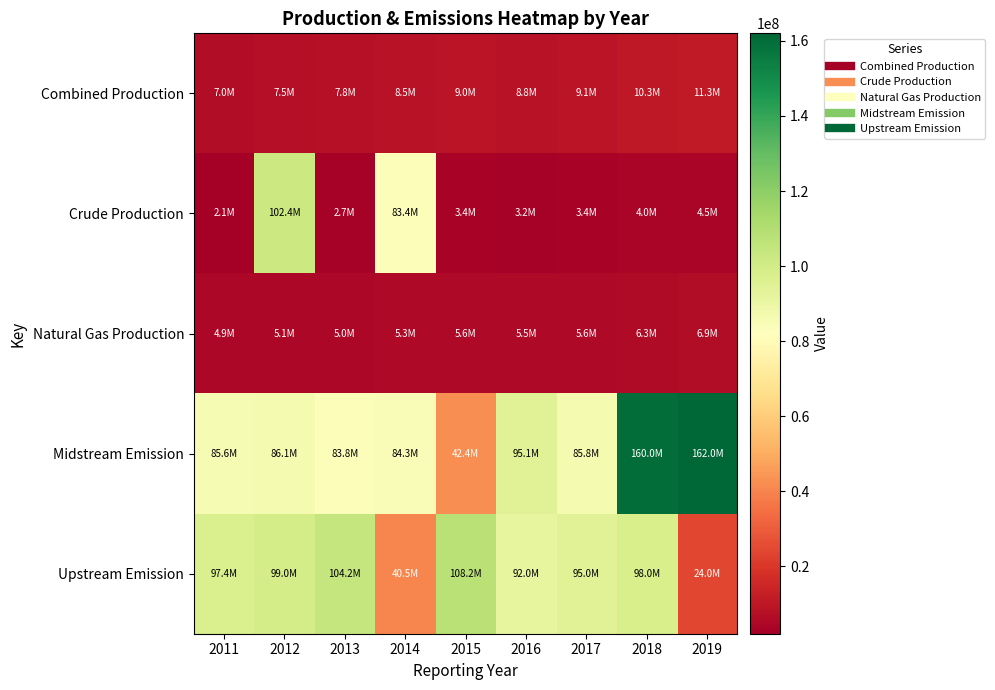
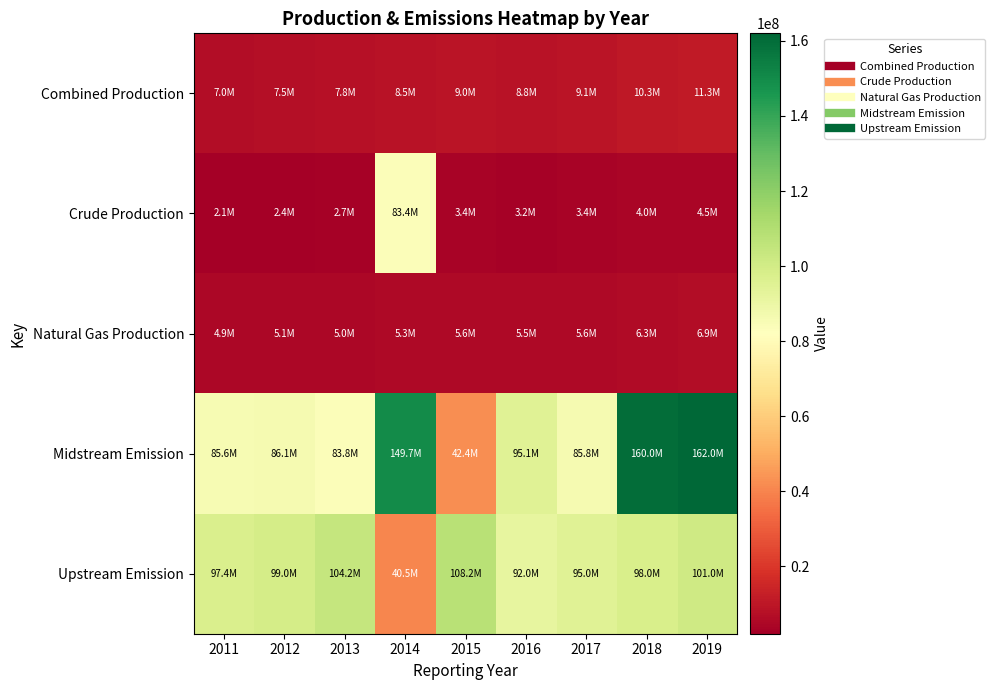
  {
    "Combined Production": {
      "2011": "7.0M",
      "2012": "7.5M",
      "2013": "7.8M",
      "2014": "8.5M",
      "2015": "9.0M",
      "2016": "8.8M",
      "2017": "9.1M",
      "2018": "10.3M",
      "2019": "11.3M"
    },
    "Crude Production": {
      "2011": "2.1M",
-     "2012": "102.4M",
+     "2012": "2.4M",
      "2013": "2.7M",
      "2014": "83.4M",
      "2015": "3.4M",
      "2016": "3.2M",
      "2017": "3.4M",
      "2018": "4.0M",
      "2019": "4.5M"
    },
    "Natural Gas Production": {
      "2011": "4.9M",
      "2012": "5.1M",
      "2013": "5.0M",
      "2014": "5.3M",
      "2015": "5.6M",
      "2016": "5.5M",
      "2017": "5.6M",
      "2018": "6.3M",
      "2019": "6.9M"
    },
    "Midstream Emission": {
      "2011": "85.6M",
      "2012": "86.1M",
      "2013": "83.8M",
-     "2014": "84.3M",
+     "2014": "149.7M",
      "2015": "42.4M",
      "2016": "95.1M",
      "2017": "85.8M",
      "2018": "160.0M",
      "2019": "162.0M"
    },
    "Upstream Emission": {
      "2011": "97.4M",
      "2012": "99.0M",
      "2013": "104.2M",
      "2014": "40.5M",
      "2015": "108.2M",
      "2016": "92.0M",
      "2017": "95.0M",
      "2018": "98.0M",
-     "2019": "24.0M"
+     "2019": "101.0M"
    }
  }
